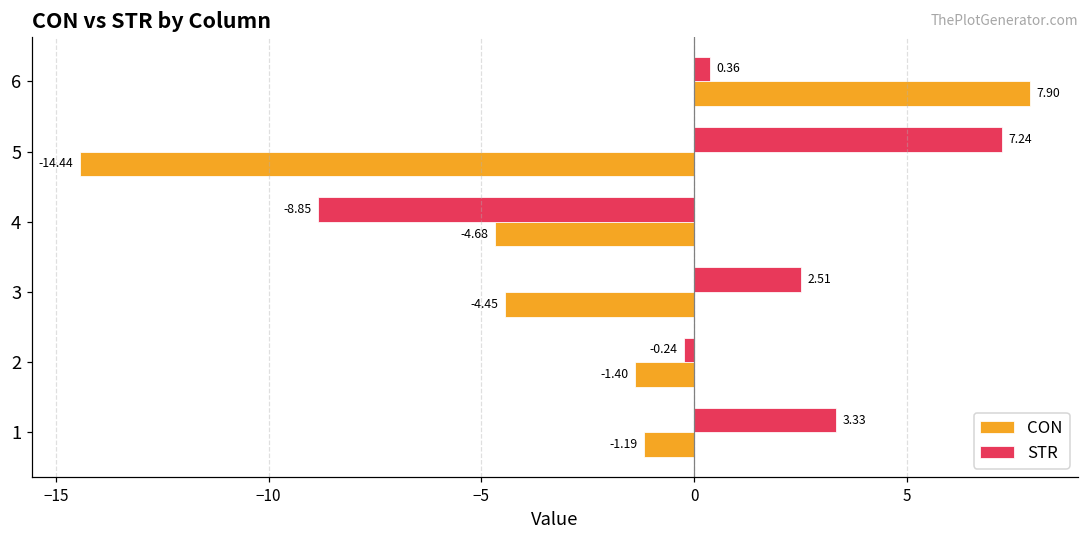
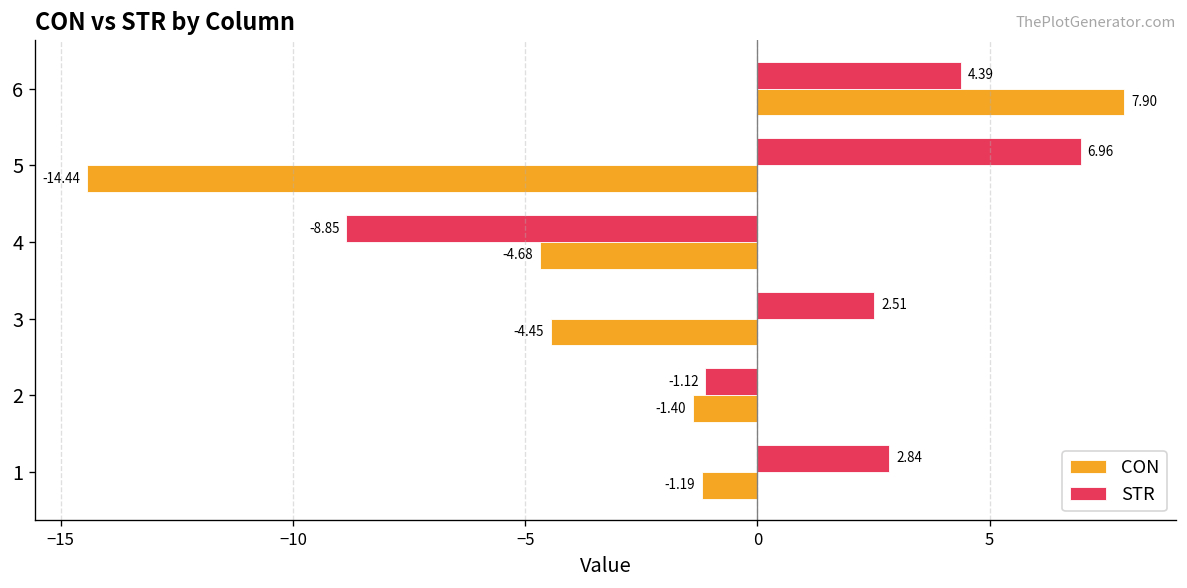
  {
    "CON": {
      "6": 7.90,
      "5": -14.44,
      "4": -4.68,
      "3": -4.45,
      "2": -1.40,
      "1": -1.19
    },
    "STR": {
-     "6": 0.36,
-     "5": 7.24,
+     "6": 4.39,
+     "5": 6.96,
      "4": -8.85,
      "3": 2.51,
-     "2": -0.24,
-     "1": 3.33
+     "2": -1.12,
+     "1": 2.84
    }
  }
